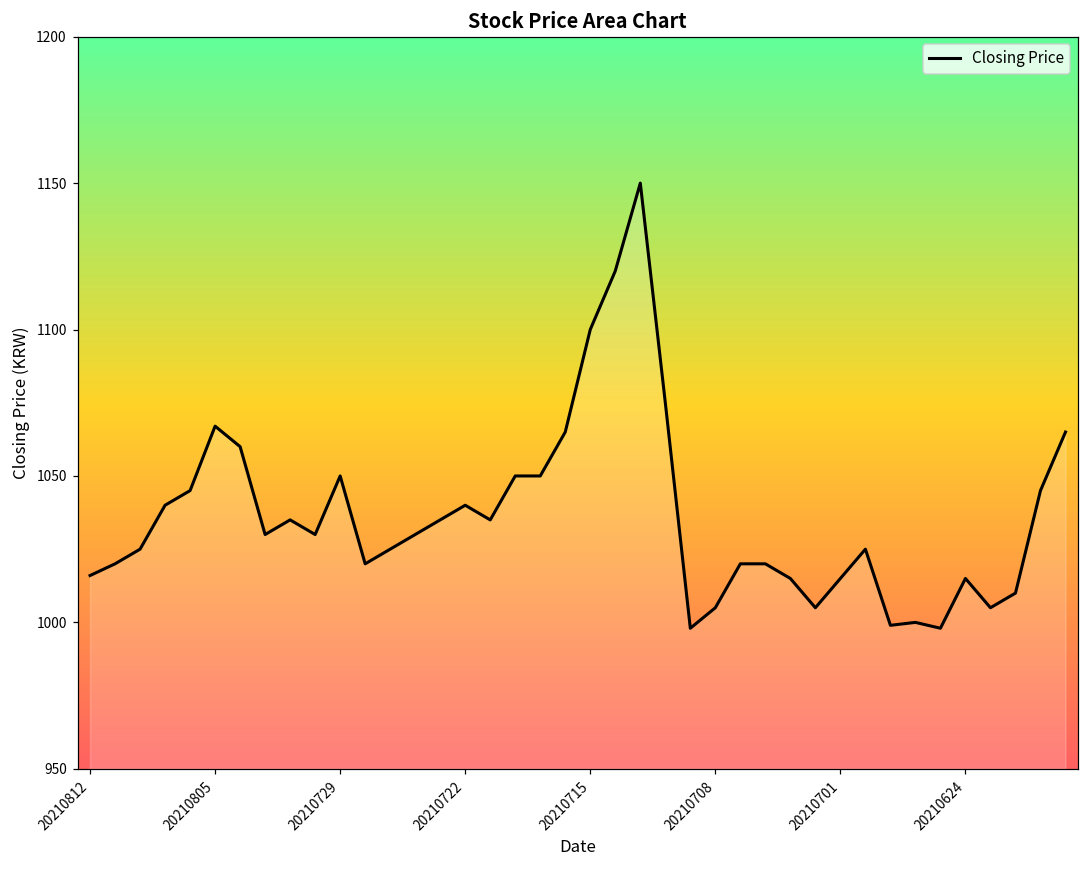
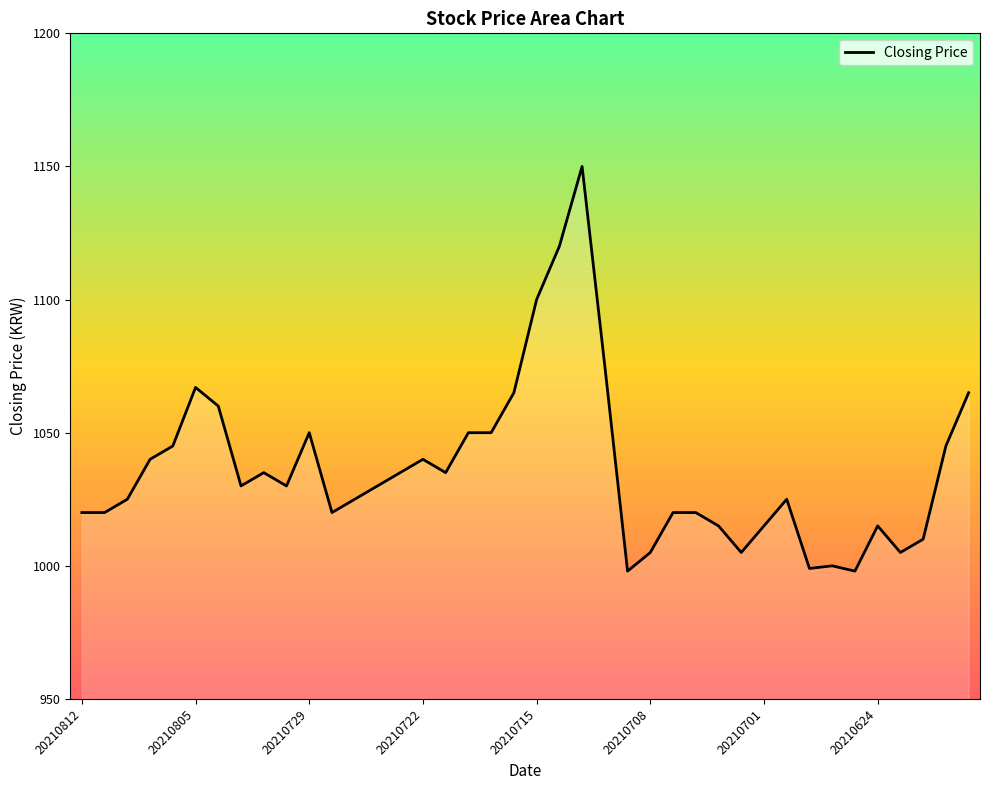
  {
-   "20210812": 1016,
+   "20210812": 1020,
    "20210805": 1067,
    "20210729": 1050,
    "20210722": 1040,
    "20210715": 1100,
    "20210708": 1005,
    "20210701": 1015,
    "20210624": 1015
  }
